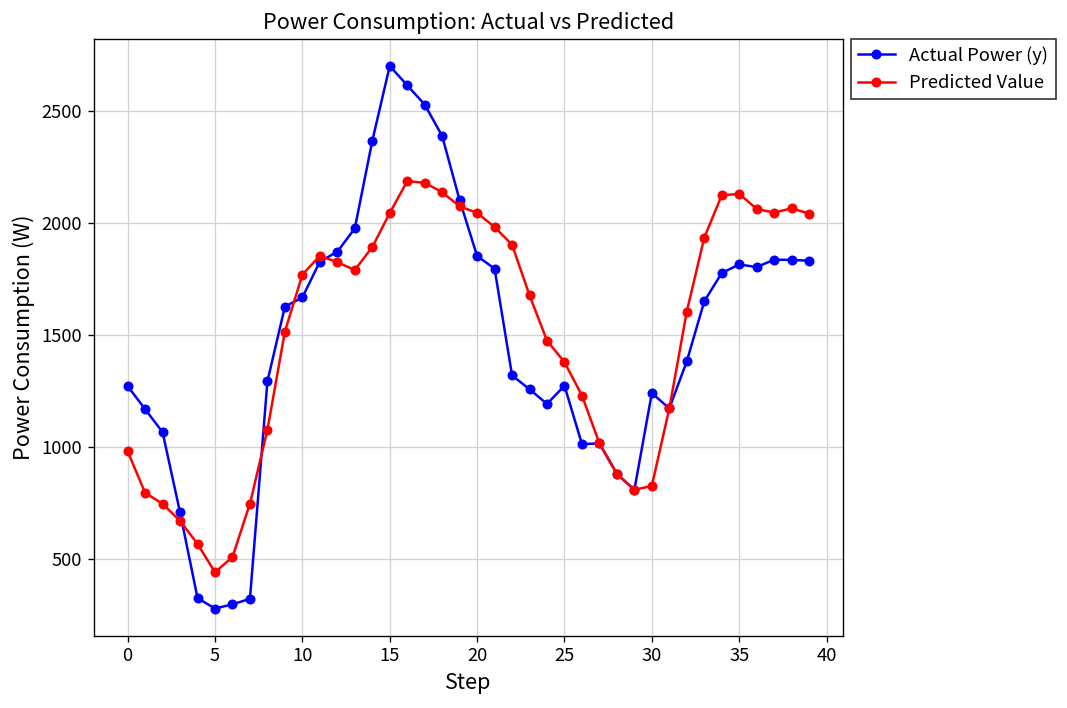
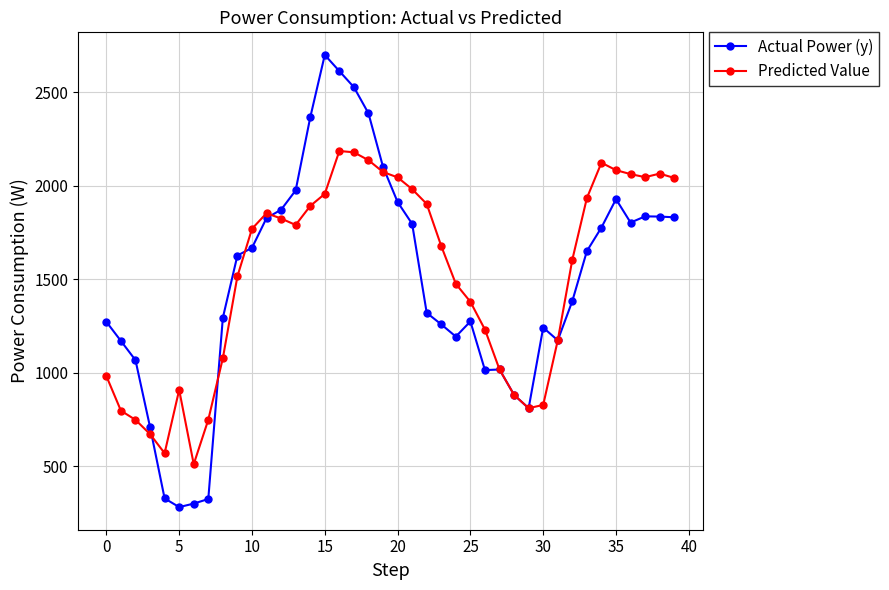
  {
    "Actual Power (y)": {
      "0": 1270,
      "5": 280,
      "10": 1670,
      "15": 2700,
-     "20": 1850,
+     "20": 1910,
      "25": 1270,
      "30": 1240,
-     "35": 1810
+     "35": 1930
    },
    "Predicted Value": {
      "0": 980,
-     "5": 440,
+     "5": 910,
      "10": 1770,
-     "15": 2040,
+     "15": 1960,
      "20": 2040,
      "25": 1380,
      "30": 830,
-     "35": 2130
+     "35": 2080
    }
  }
